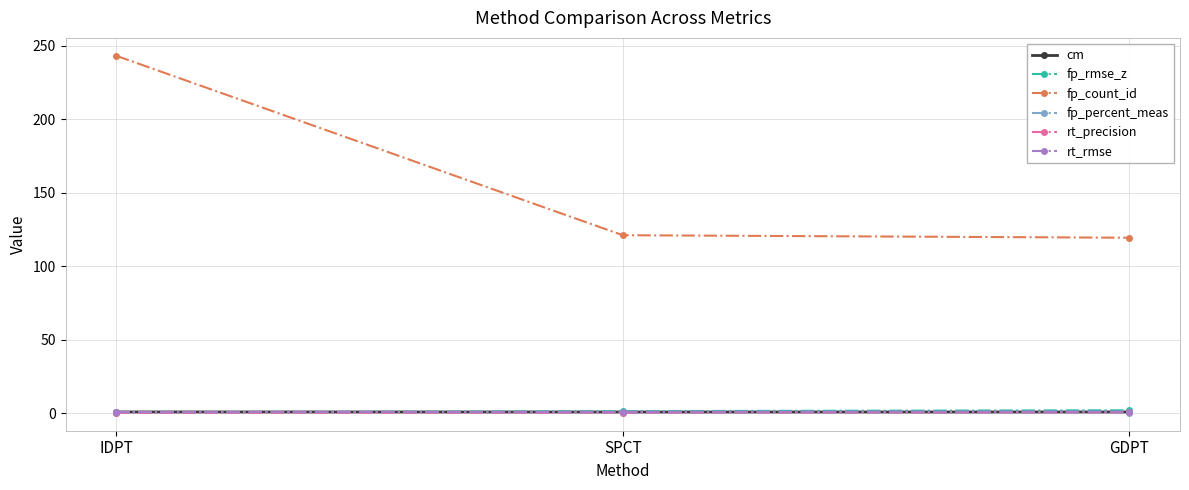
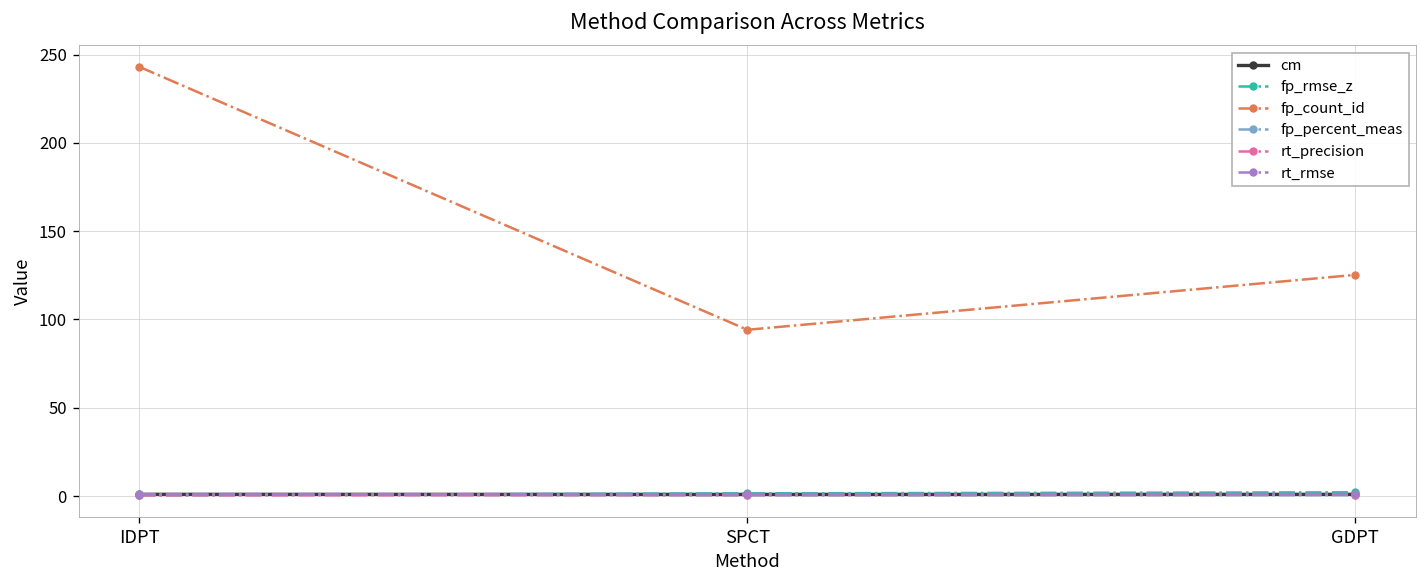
  {
    "fp_count_id": {
      "IDPT": 243,
-     "SPCT": 121,
-     "GDPT": 119
+     "SPCT": 94,
+     "GDPT": 125
    }
  }
